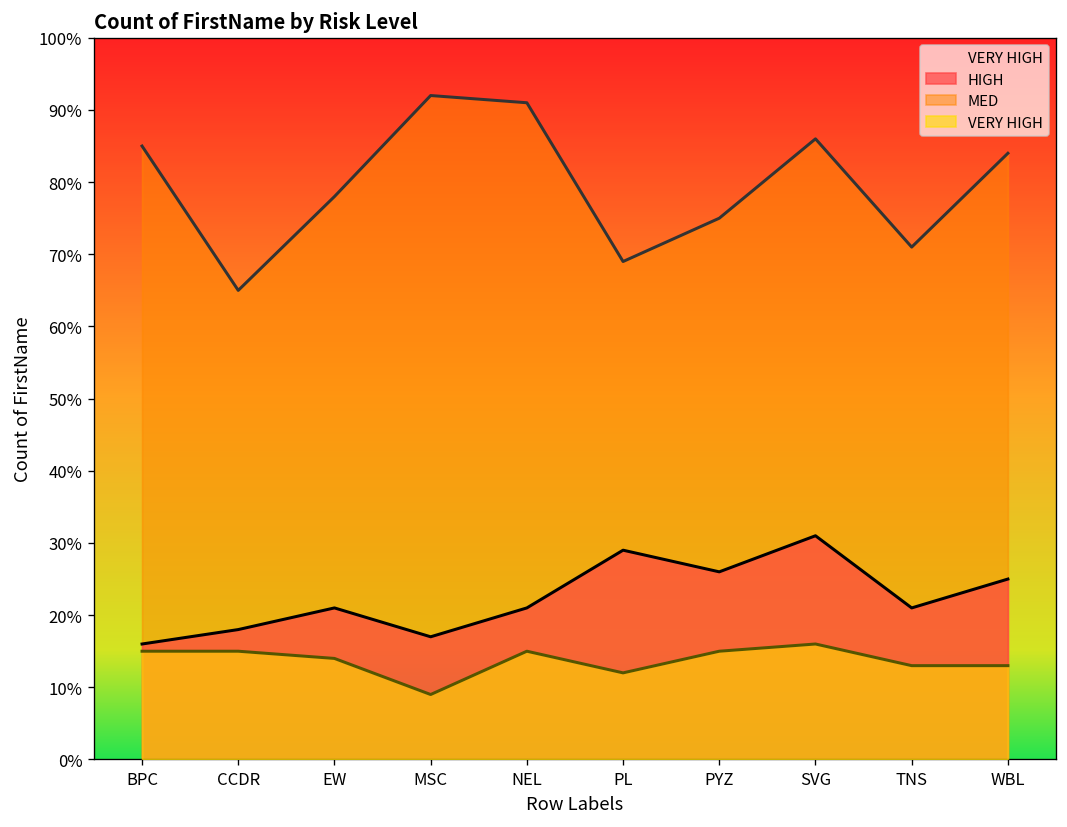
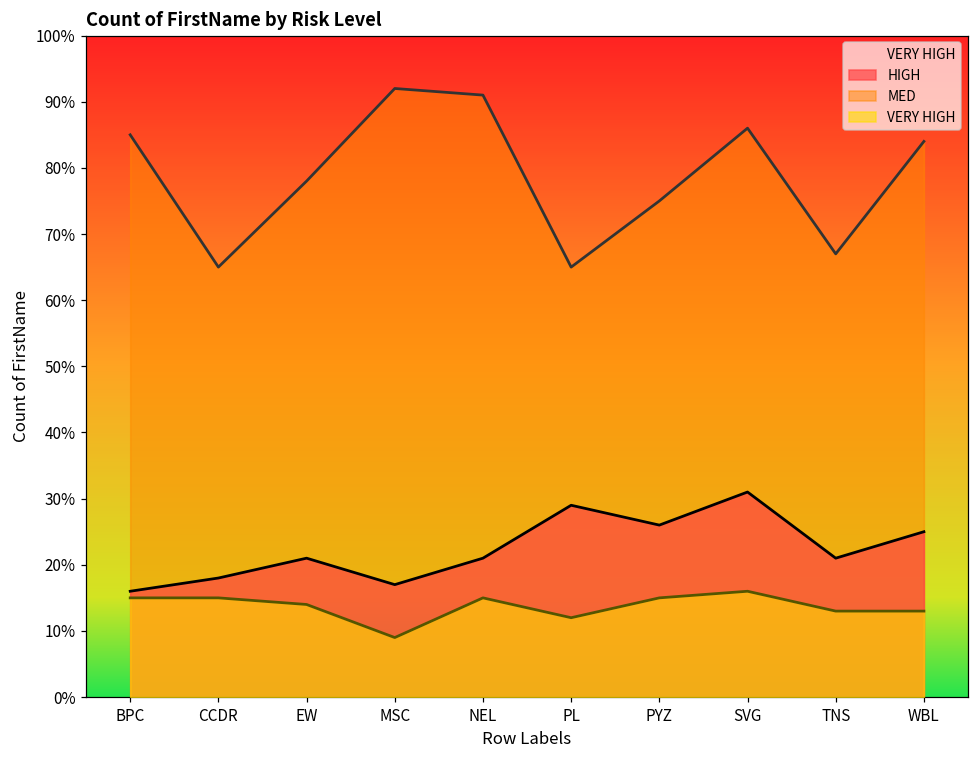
  {
    "VERY HIGH": {
      "BPC": "15%",
      "CCDR": "15%",
      "EW": "14%",
      "MSC": "9%",
      "NEL": "15%",
      "PL": "12%",
      "PYZ": "15%",
      "SVG": "16%",
      "TNS": "13%",
      "WBL": "13%"
    },
    "HIGH": {
      "BPC": "16%",
      "CCDR": "18%",
      "EW": "21%",
      "MSC": "17%",
      "NEL": "21%",
      "PL": "29%",
      "PYZ": "26%",
      "SVG": "31%",
      "TNS": "21%",
      "WBL": "25%"
    },
    "MED": {
      "BPC": "85%",
      "CCDR": "65%",
      "EW": "78%",
      "MSC": "92%",
      "NEL": "91%",
-     "PL": "69%",
+     "PL": "65%",
      "PYZ": "75%",
      "SVG": "86%",
-     "TNS": "71%",
+     "TNS": "67%",
      "WBL": "84%"
    }
  }
